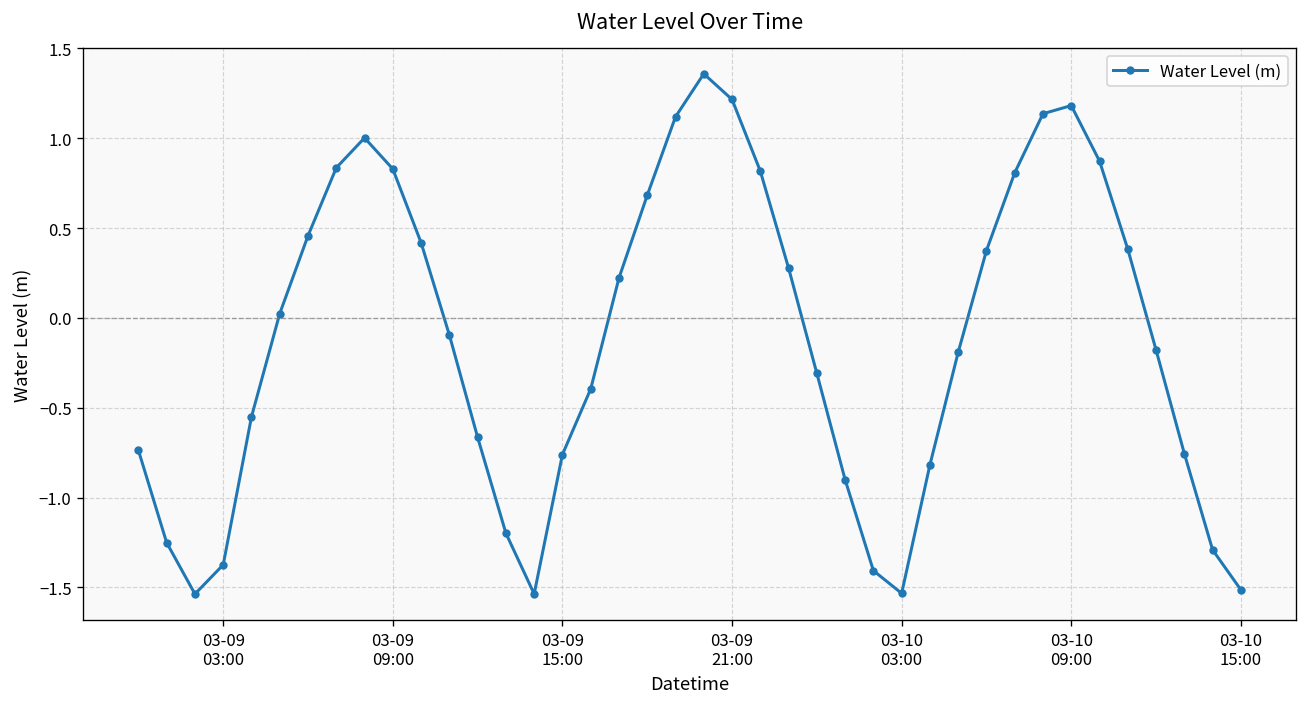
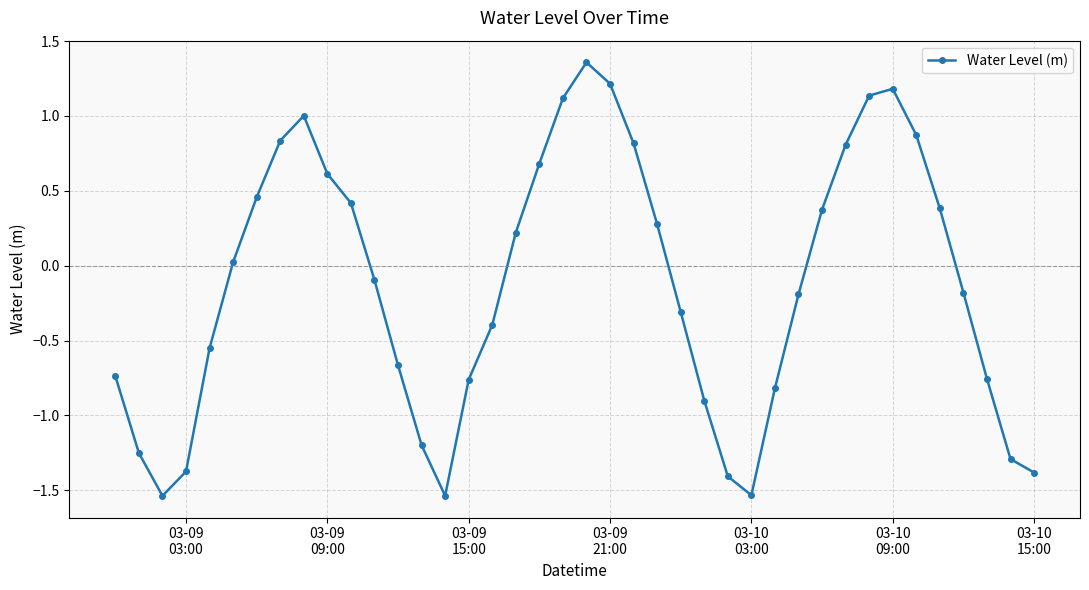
  {
    "03-09 03:00": -1.37,
-   "03-09 09:00": 0.83,
+   "03-09 09:00": 0.61,
    "03-09 15:00": -0.76,
    "03-09 21:00": 1.22,
    "03-10 03:00": -1.53,
    "03-10 09:00": 1.18,
-   "03-10 15:00": -1.51
+   "03-10 15:00": -1.38
  }
